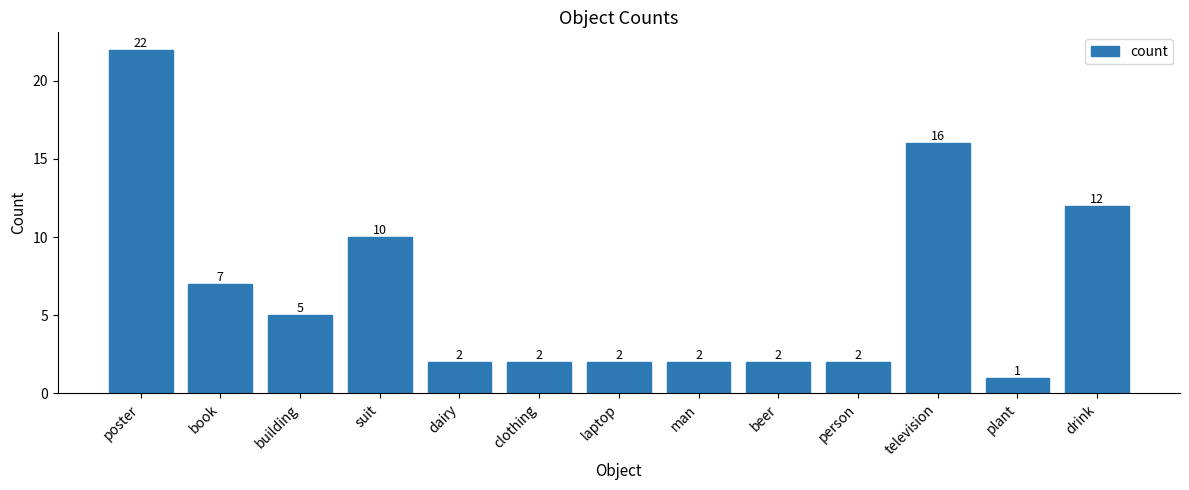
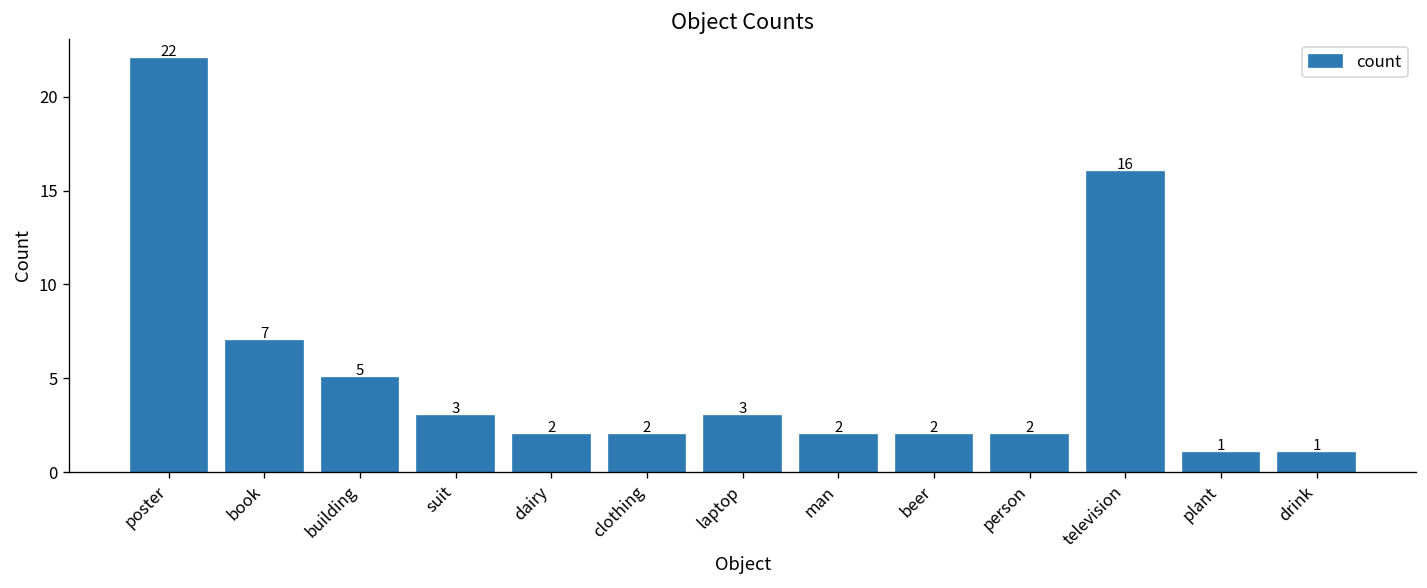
  {
    "poster": 22,
    "book": 7,
    "building": 5,
-   "suit": 10,
+   "suit": 3,
    "dairy": 2,
    "clothing": 2,
-   "laptop": 2,
+   "laptop": 3,
    "man": 2,
    "beer": 2,
    "person": 2,
    "television": 16,
    "plant": 1,
-   "drink": 12
+   "drink": 1
  }
